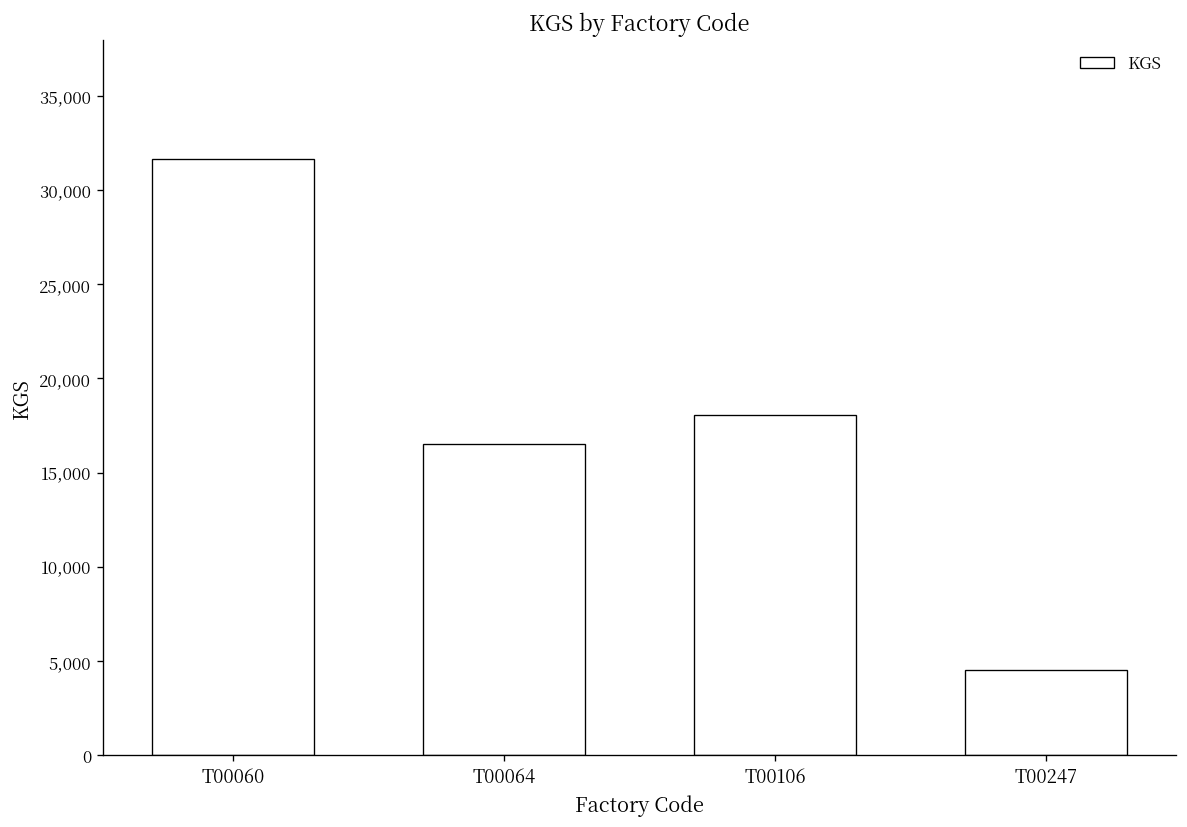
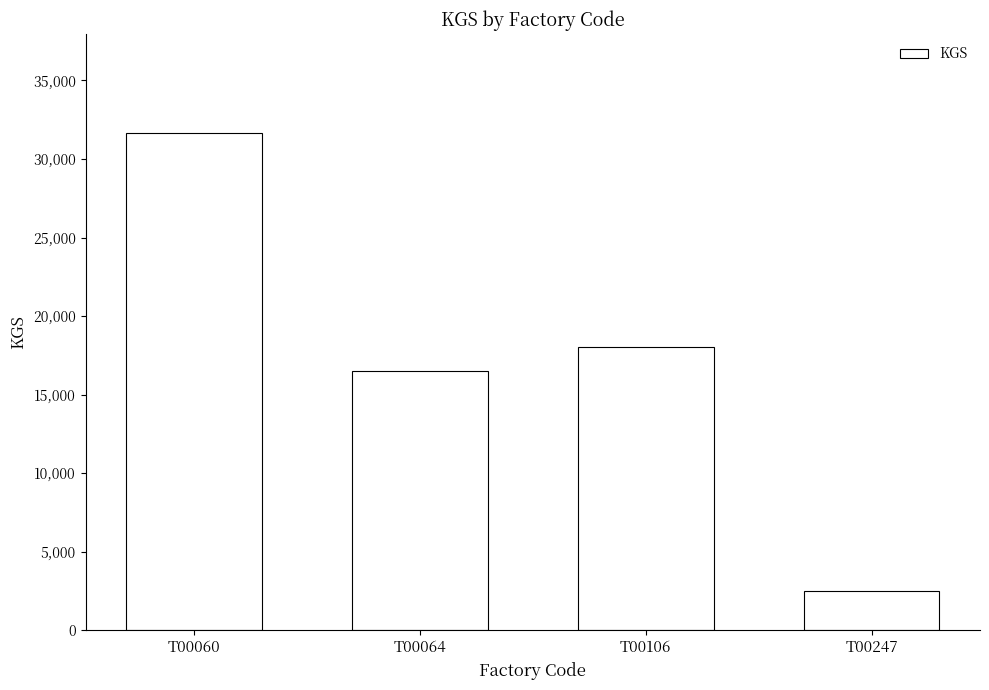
  {
    "T00060": "31,600",
    "T00064": "16,500",
    "T00106": "18,100",
-   "T00247": "4,500"
+   "T00247": "2,500"
  }
